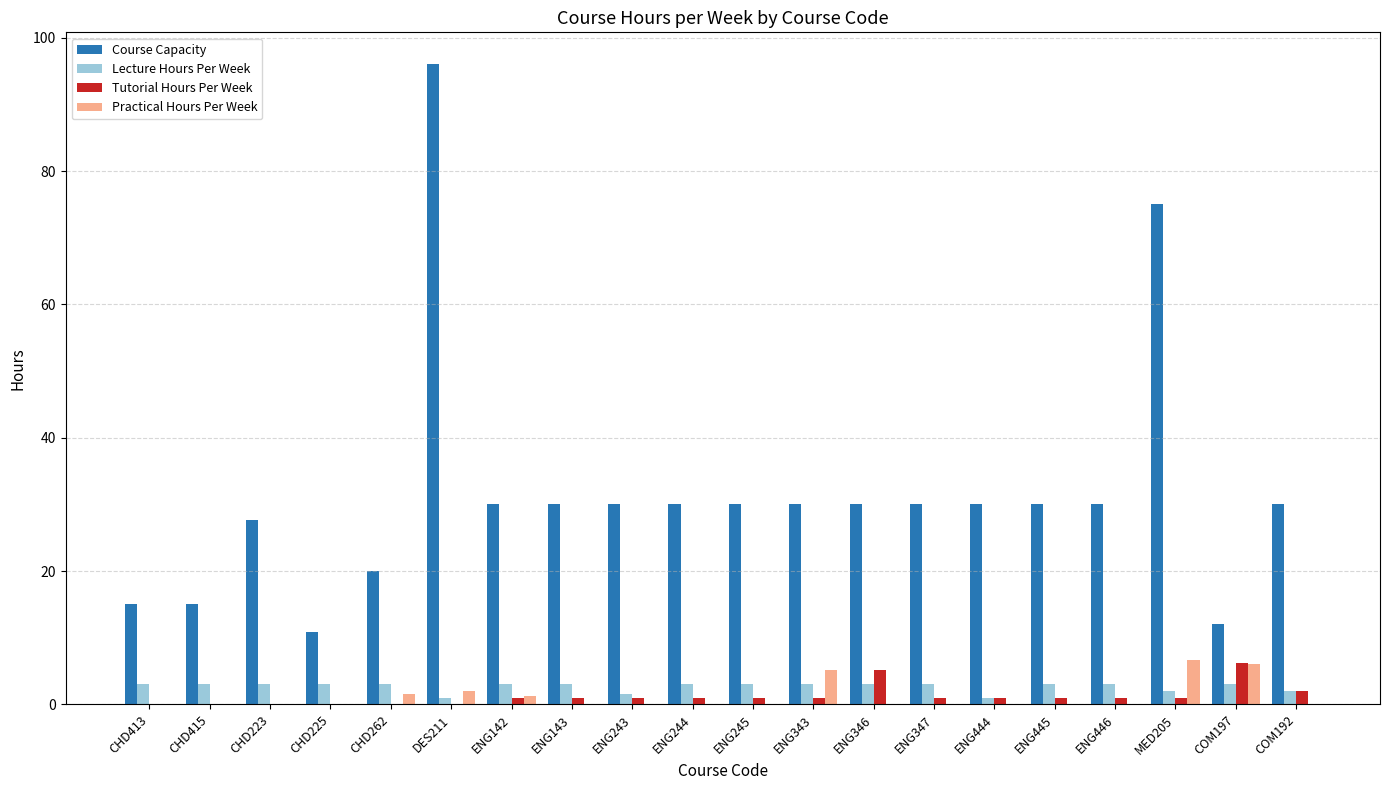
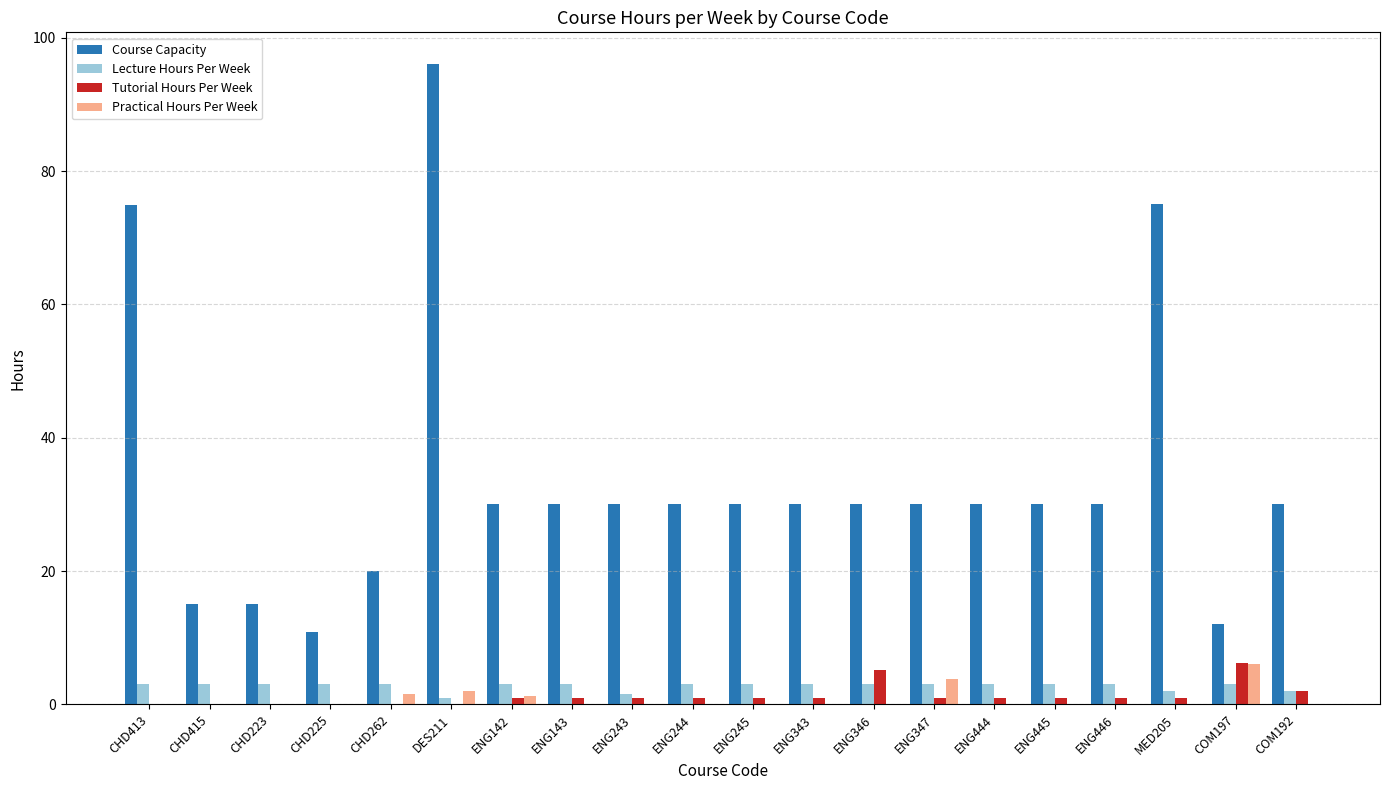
  {
    "Course Capacity": {
-     "CHD413": 15,
+     "CHD413": 75,
      "CHD415": 15,
-     "CHD223": 28,
+     "CHD223": 15,
      "CHD225": 11,
      "CHD262": 20,
      "DES211": 96,
      "ENG142": 30,
      "ENG143": 30,
      "ENG243": 30,
      "ENG244": 30,
      "ENG245": 30,
      "ENG343": 30,
      "ENG346": 30,
      "ENG347": 30,
      "ENG444": 30,
      "ENG445": 30,
      "ENG446": 30,
      "MED205": 75,
      "COM197": 12,
      "COM192": 30
    },
    "Lecture Hours Per Week": {
      "CHD413": 3,
      "CHD415": 3,
      "CHD223": 3,
      "CHD225": 3,
      "CHD262": 3,
      "DES211": 1,
      "ENG142": 3,
      "ENG143": 3,
      "ENG243": 2,
      "ENG244": 3,
      "ENG245": 3,
      "ENG343": 3,
      "ENG346": 3,
      "ENG347": 3,
-     "ENG444": 1,
+     "ENG444": 3,
      "ENG445": 3,
      "ENG446": 3,
      "MED205": 2,
      "COM197": 3,
      "COM192": 2
    },
    "Tutorial Hours Per Week": {
      "CHD413": 0,
      "CHD415": 0,
      "CHD223": 0,
      "CHD225": 0,
      "CHD262": 0,
      "DES211": 0,
      "ENG142": 1,
      "ENG143": 1,
      "ENG243": 1,
      "ENG244": 1,
      "ENG245": 1,
      "ENG343": 1,
      "ENG346": 5,
      "ENG347": 1,
      "ENG444": 1,
      "ENG445": 1,
      "ENG446": 1,
      "MED205": 1,
      "COM197": 6,
      "COM192": 2
    },
    "Practical Hours Per Week": {
      "CHD413": 0,
      "CHD415": 0,
      "CHD223": 0,
      "CHD225": 0,
      "CHD262": 2,
      "DES211": 2,
      "ENG142": 1,
      "ENG143": 0,
      "ENG243": 0,
      "ENG244": 0,
      "ENG245": 0,
-     "ENG343": 5,
+     "ENG343": 0,
      "ENG346": 0,
-     "ENG347": 0,
+     "ENG347": 4,
      "ENG444": 0,
      "ENG445": 0,
      "ENG446": 0,
-     "MED205": 7,
+     "MED205": 0,
      "COM197": 6,
      "COM192": 0
    }
  }
